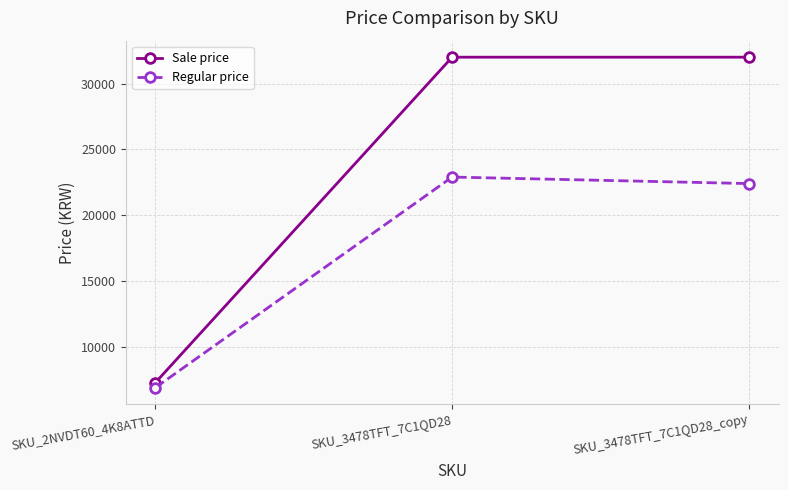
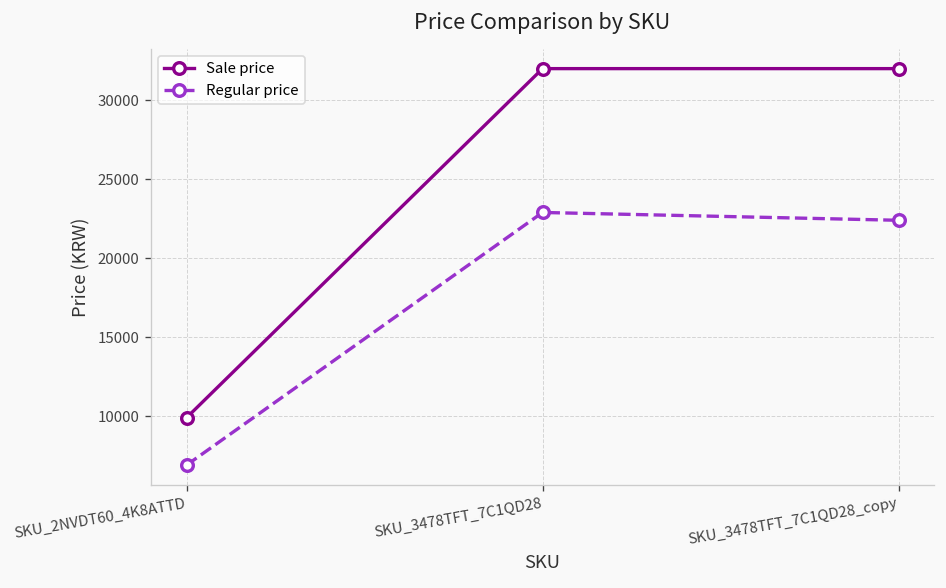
  {
    "Sale price": {
-     "SKU_2NVDT60_4K8ATTD": 7300,
+     "SKU_2NVDT60_4K8ATTD": 9900,
      "SKU_3478TFT_7C1QD28": 32000,
      "SKU_3478TFT_7C1QD28_copy": 32000
    },
    "Regular price": {
      "SKU_2NVDT60_4K8ATTD": 6900,
      "SKU_3478TFT_7C1QD28": 22900,
      "SKU_3478TFT_7C1QD28_copy": 22400
    }
  }
